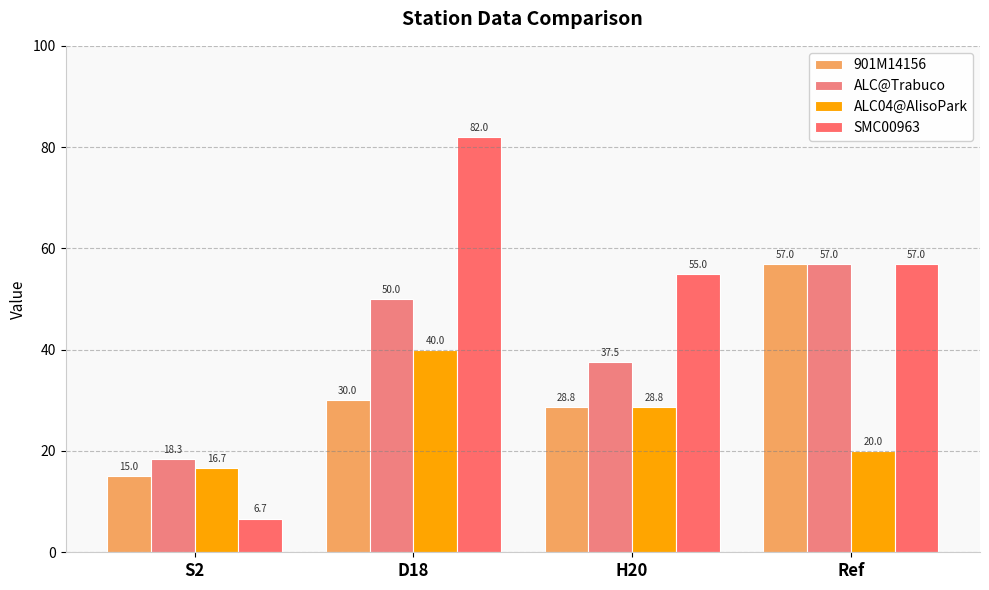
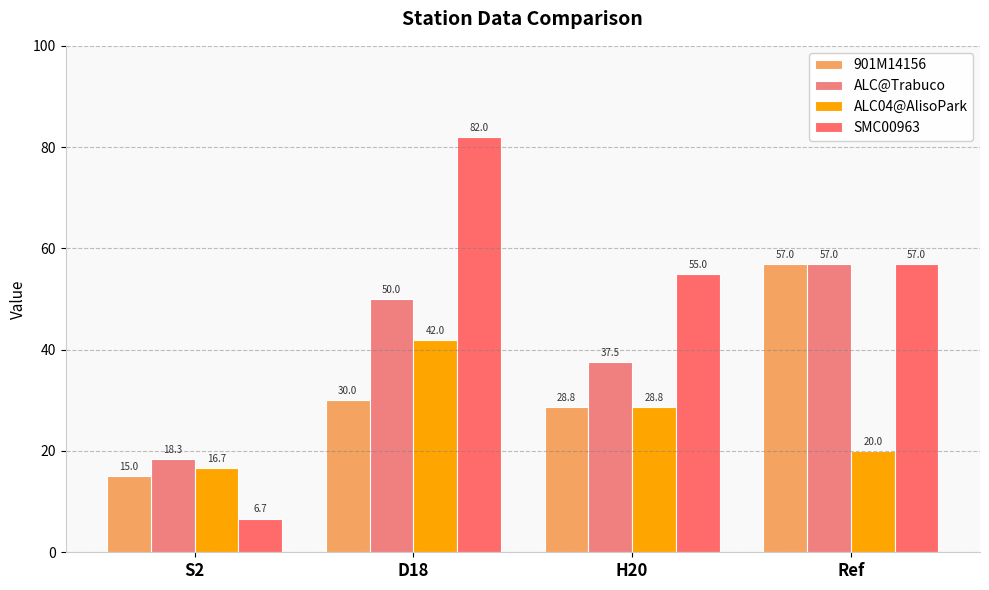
  {
    "ALC04@AlisoPark": {
      "S2": 16.7,
-     "D18": 40.0,
+     "D18": 42.0,
      "H20": 28.8,
      "Ref": 20.0
    }
  }
